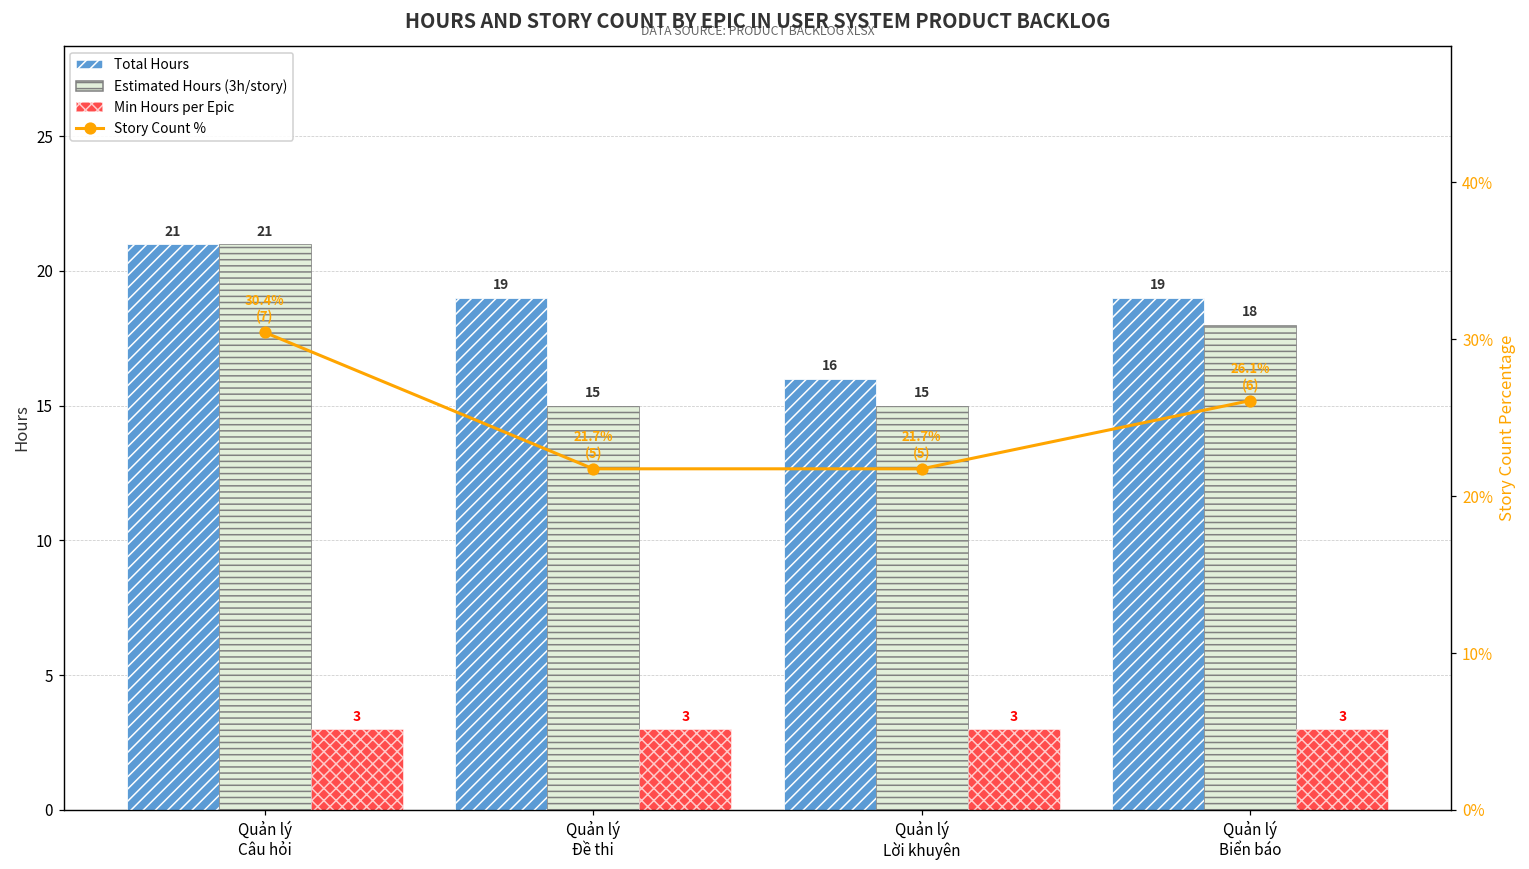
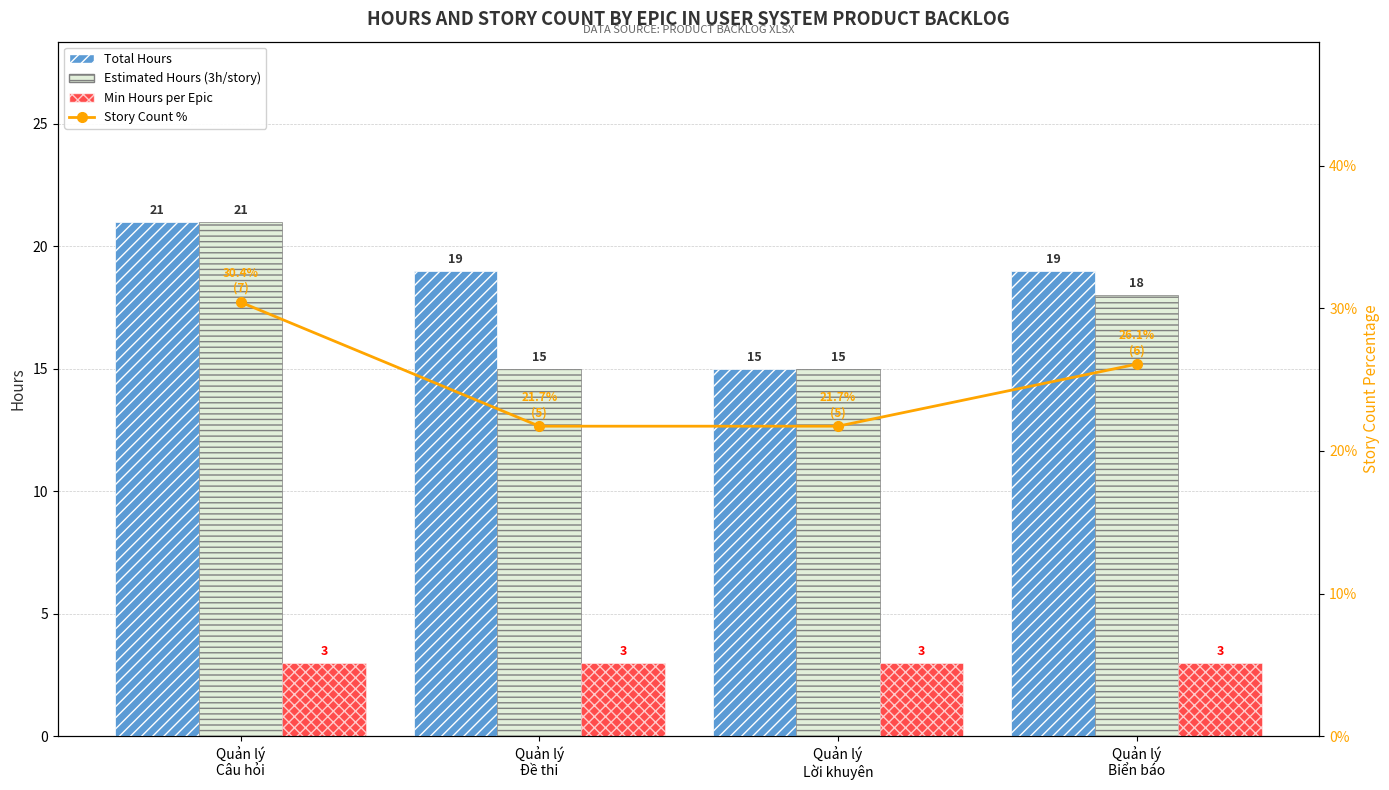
  {
    "Total Hours": {
      "Quản lý Câu hỏi": "21",
      "Quản lý Đề thi": "19",
-     "Quản lý Lời khuyên": "16",
+     "Quản lý Lời khuyên": "15",
      "Quản lý Biển báo": "19"
    },
    "Estimated Hours (3h/story)": {
      "Quản lý Câu hỏi": "21",
      "Quản lý Đề thi": "15",
      "Quản lý Lời khuyên": "15",
      "Quản lý Biển báo": "18"
    },
    "Min Hours per Epic": {
      "Quản lý Câu hỏi": "3",
      "Quản lý Đề thi": "3",
      "Quản lý Lời khuyên": "3",
      "Quản lý Biển báo": "3"
    },
    "Story Count %": {
      "Quản lý Câu hỏi": "30.4%",
      "Quản lý Đề thi": "21.7%",
      "Quản lý Lời khuyên": "21.7%",
      "Quản lý Biển báo": "26.1%"
    }
  }
